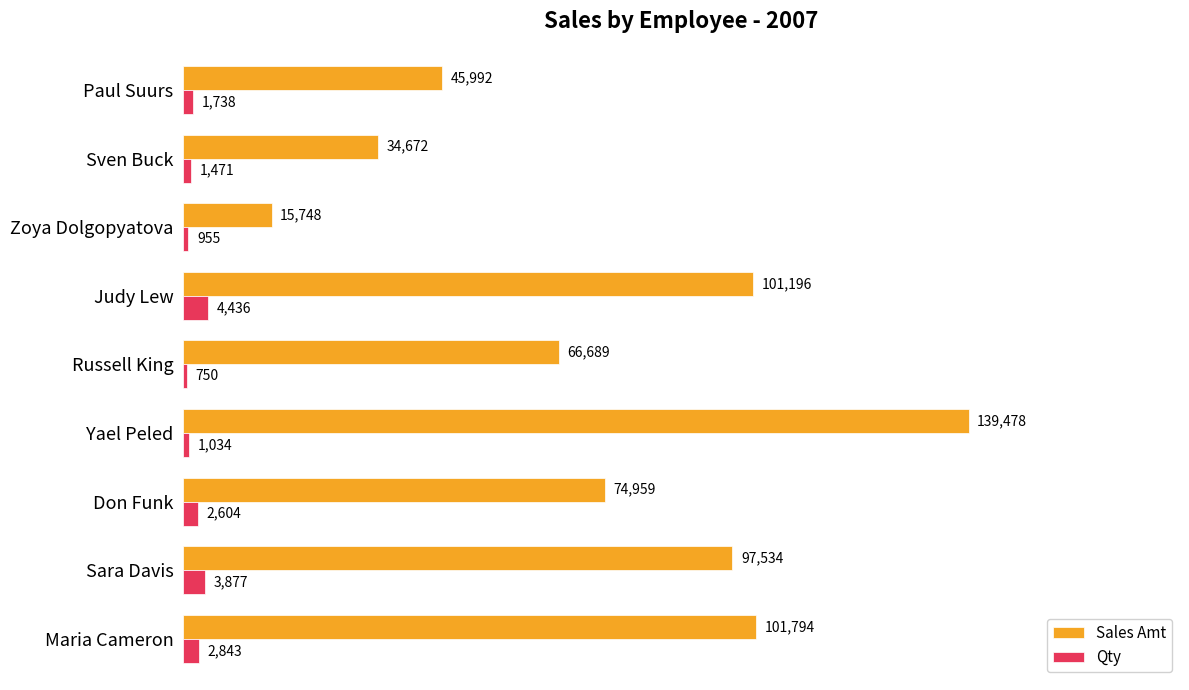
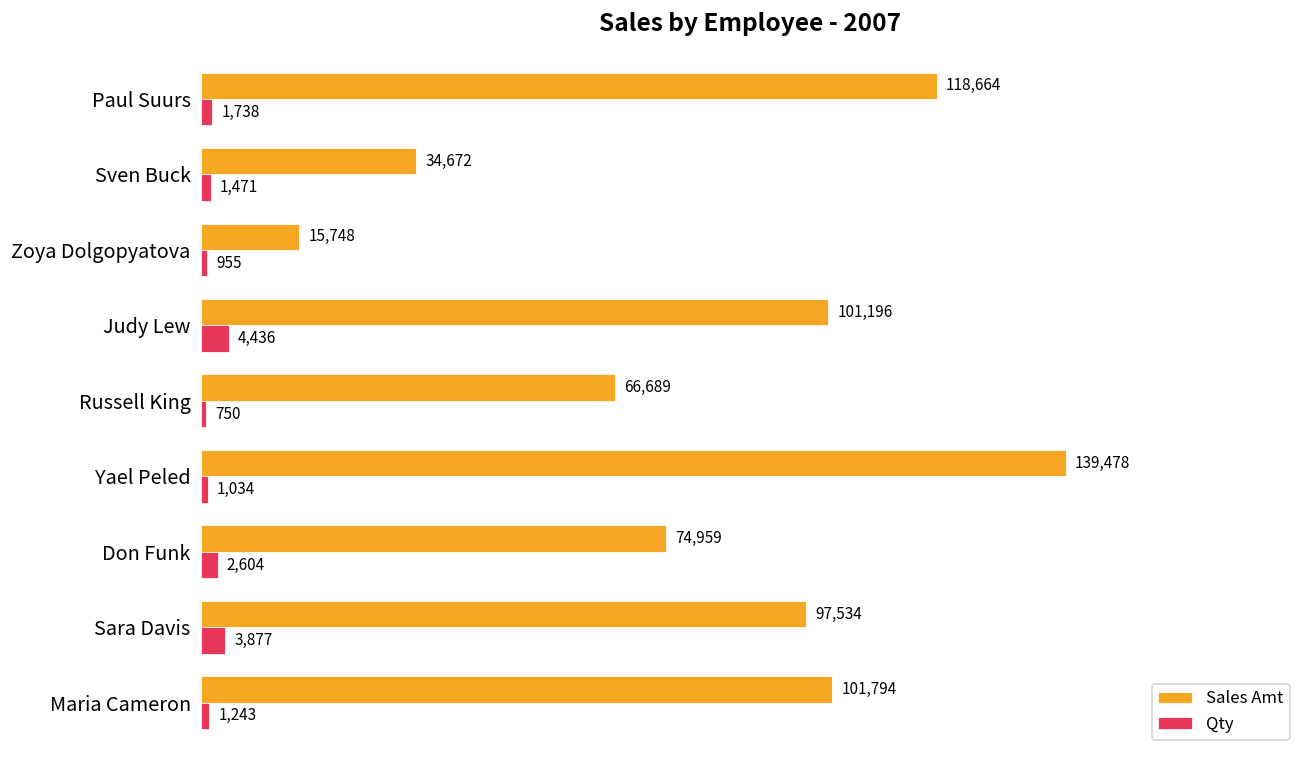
  {
    "Sales Amt": {
-     "Paul Suurs": "45,992",
+     "Paul Suurs": "118,664",
      "Sven Buck": "34,672",
      "Zoya Dolgopyatova": "15,748",
      "Judy Lew": "101,196",
      "Russell King": "66,689",
      "Yael Peled": "139,478",
      "Don Funk": "74,959",
      "Sara Davis": "97,534",
      "Maria Cameron": "101,794"
    },
    "Qty": {
      "Paul Suurs": "1,738",
      "Sven Buck": "1,471",
      "Zoya Dolgopyatova": "955",
      "Judy Lew": "4,436",
      "Russell King": "750",
      "Yael Peled": "1,034",
      "Don Funk": "2,604",
      "Sara Davis": "3,877",
-     "Maria Cameron": "2,843"
+     "Maria Cameron": "1,243"
    }
  }
